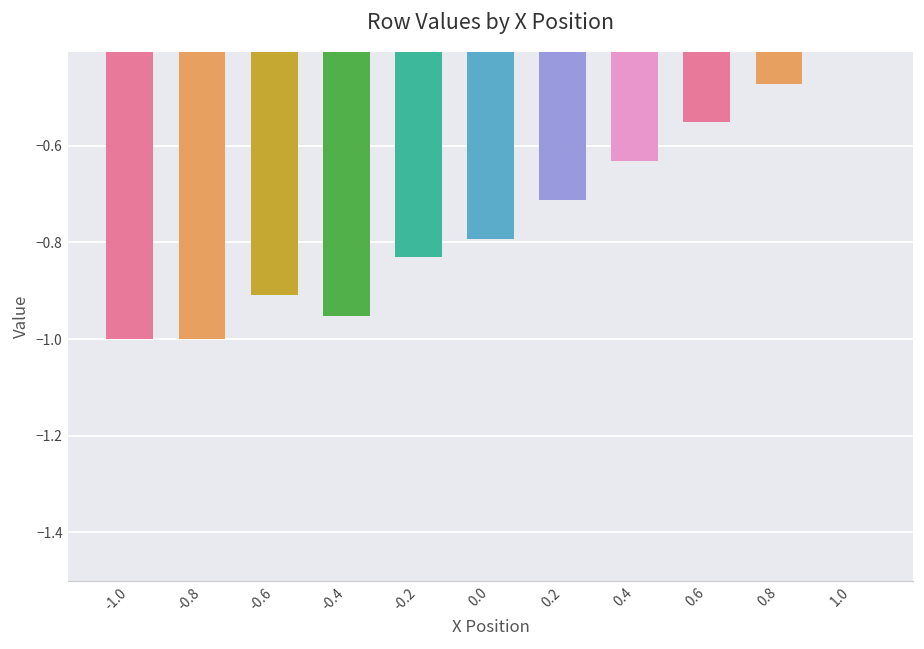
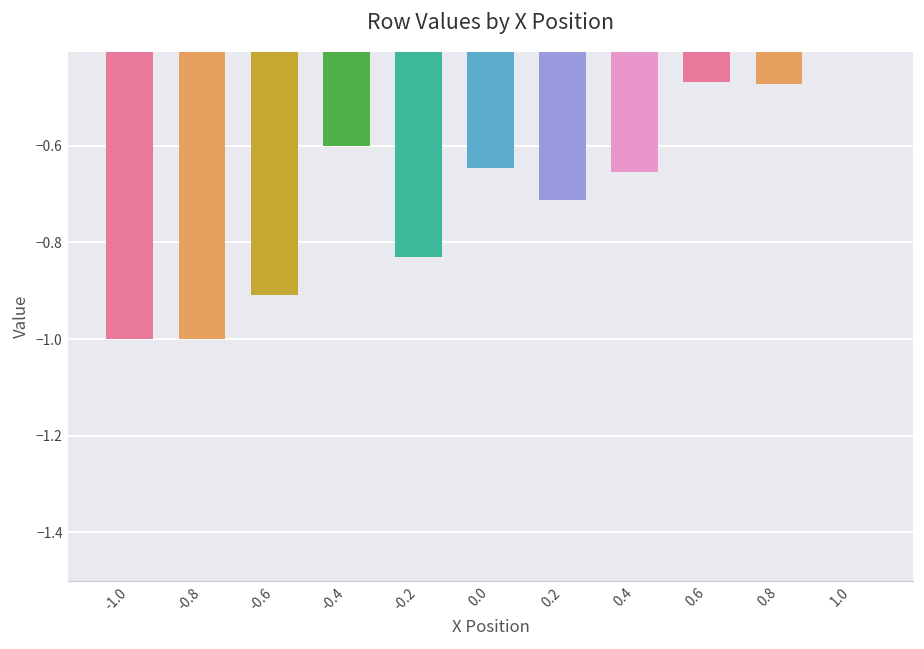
  {
    "-1.0": -1.00,
    "-0.8": -1.00,
    "-0.6": -0.91,
-   "-0.4": -0.95,
+   "-0.4": -0.60,
    "-0.2": -0.83,
-   "0.0": -0.79,
+   "0.0": -0.65,
    "0.2": -0.71,
-   "0.4": -0.63,
-   "0.6": -0.55,
+   "0.4": -0.65,
+   "0.6": -0.47,
    "0.8": -0.47
  }
